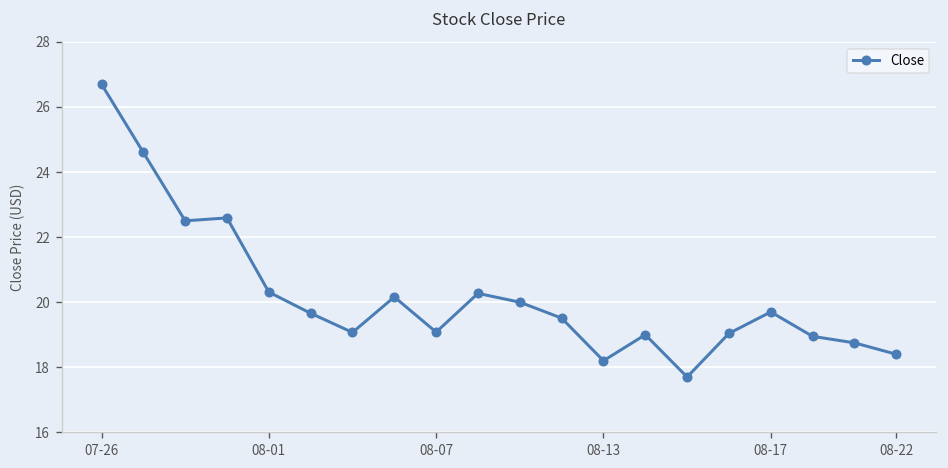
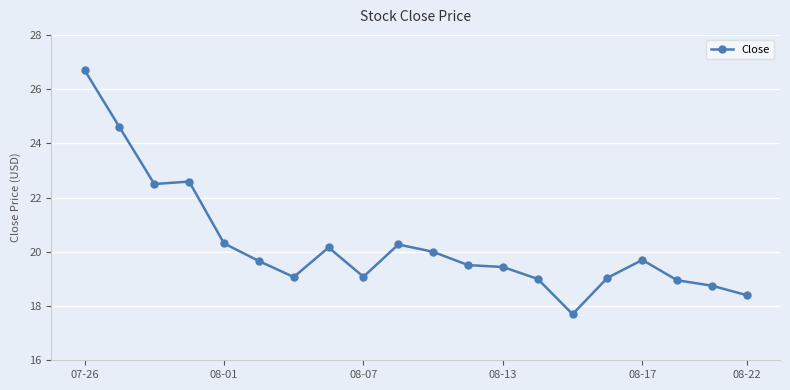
  {
    "07-26": 26.7,
    "08-01": 20.3,
    "08-07": 19.1,
-   "08-13": 18.2,
+   "08-13": 19.4,
    "08-17": 19.7,
    "08-22": 18.4
  }
